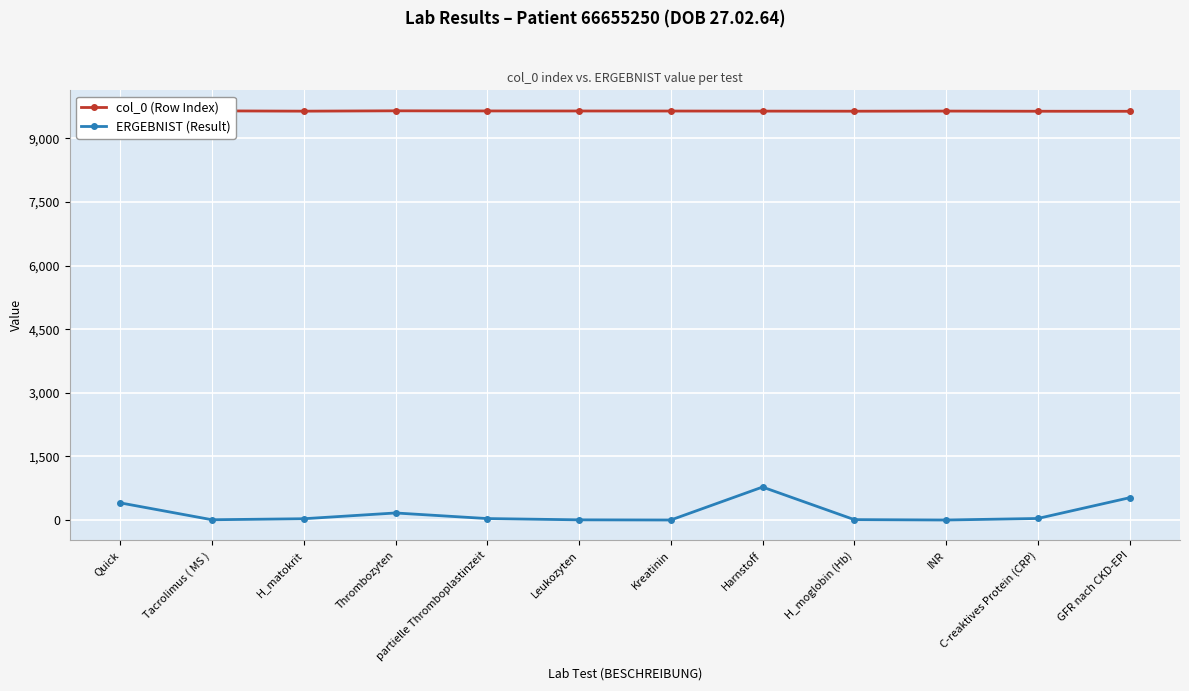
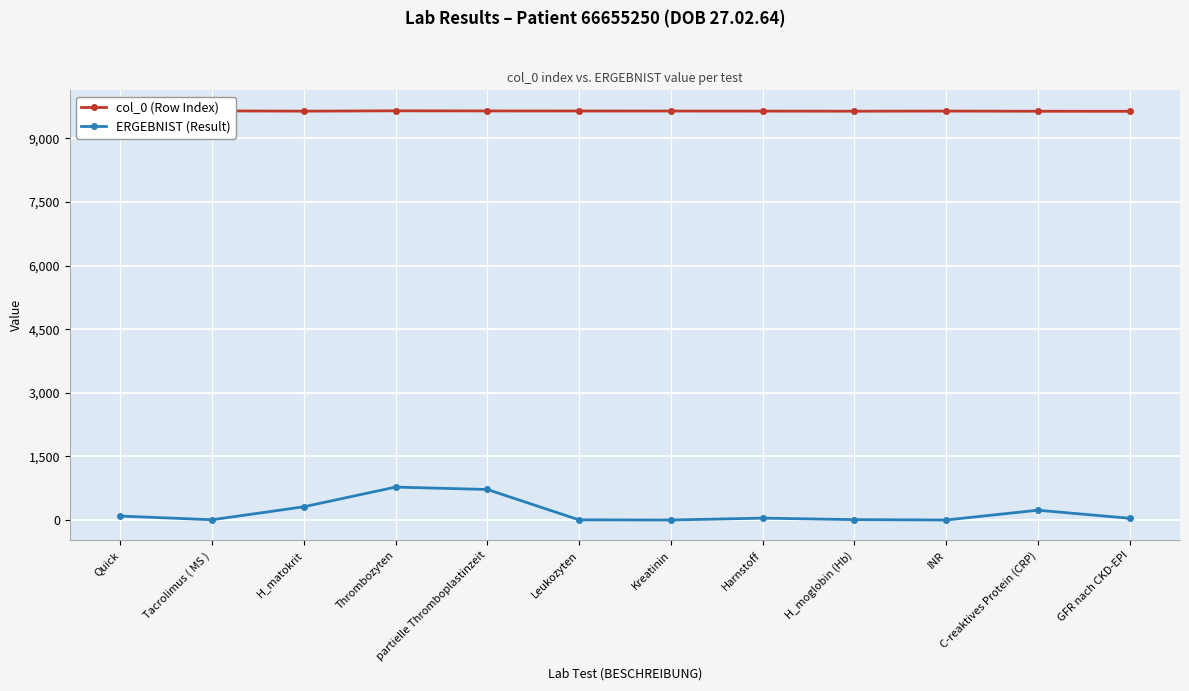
  {
    "col_0 (Row Index)": {
      "H_matokrit": "9,600",
      "Thrombozyten": "9,600",
      "partielle Thromboplastinzeit": "9,600",
      "Leukozyten": "9,600",
      "Kreatinin": "9,600",
      "Harnstoff": "9,600",
      "H_moglobin (Hb)": "9,600",
      "INR": "9,600",
      "C-reaktives Protein (CRP)": "9,600",
      "GFR nach CKD-EPI": "9,600"
    },
    "ERGEBNIST (Result)": {
-     "Quick": "400",
+     "Quick": "100",
      "Tacrolimus ( MS )": "0",
-     "H_matokrit": "0",
-     "Thrombozyten": "200",
-     "partielle Thromboplastinzeit": "0",
+     "H_matokrit": "300",
+     "Thrombozyten": "800",
+     "partielle Thromboplastinzeit": "700",
      "Leukozyten": "0",
      "Kreatinin": "0",
-     "Harnstoff": "800",
+     "Harnstoff": "0",
      "H_moglobin (Hb)": "0",
      "INR": "0",
-     "C-reaktives Protein (CRP)": "0",
-     "GFR nach CKD-EPI": "500"
+     "C-reaktives Protein (CRP)": "200",
+     "GFR nach CKD-EPI": "0"
    }
  }
